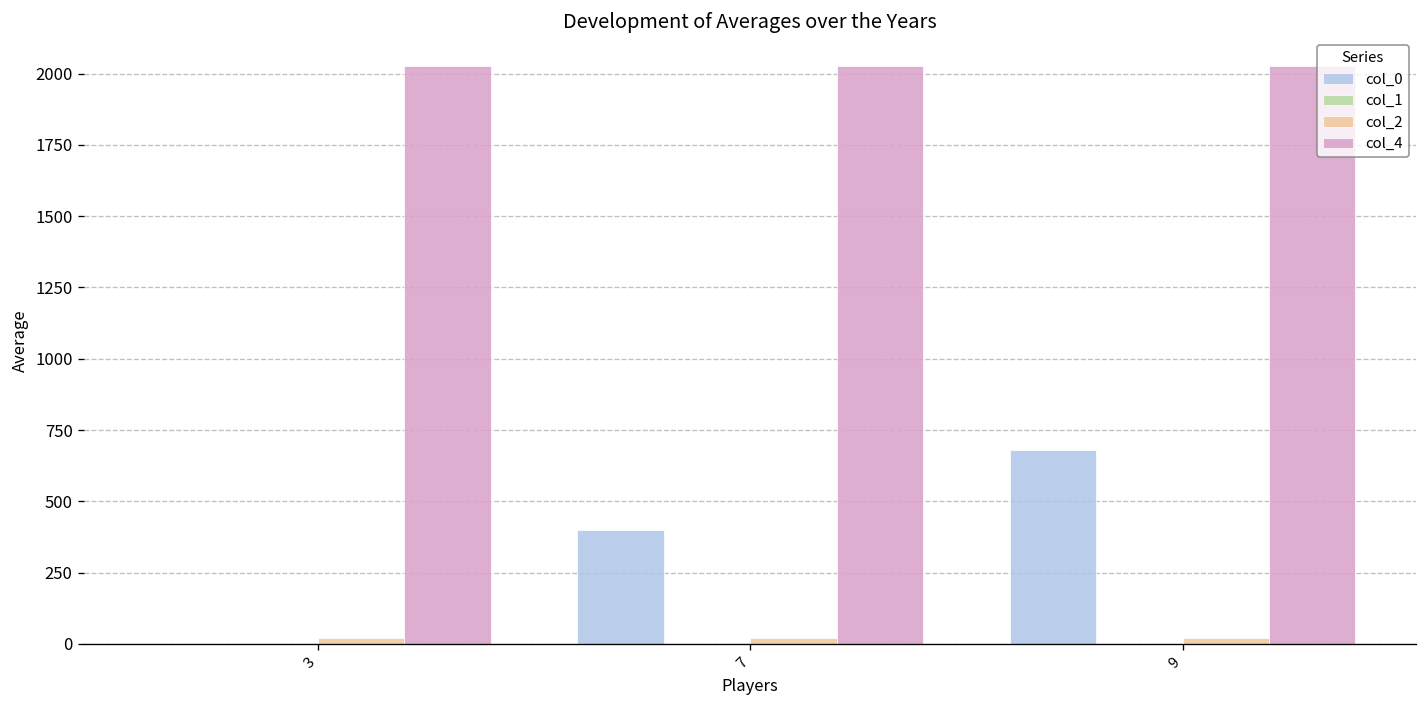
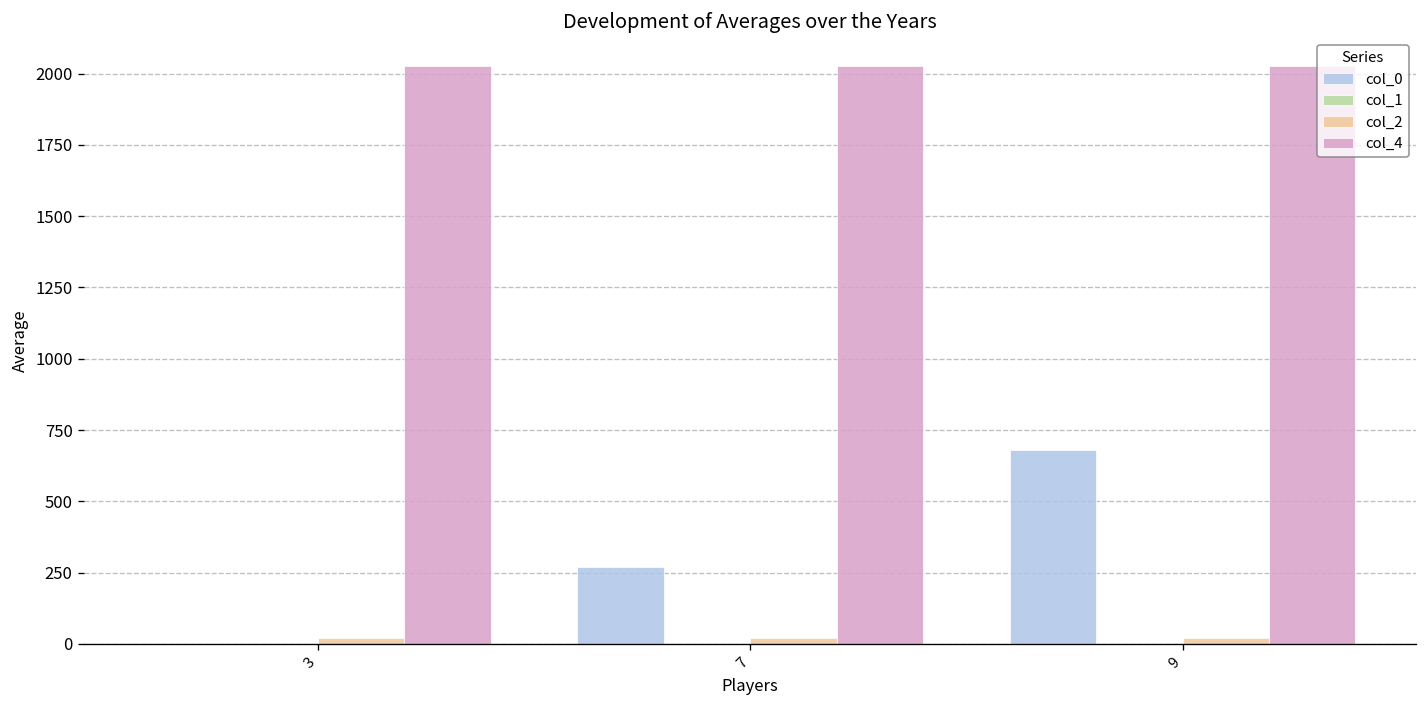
  {
    "col_0": {
      "3": 0,
-     "7": 400,
+     "7": 270,
      "9": 680
    },
    "col_1": {
      "3": 0,
      "7": 0,
      "9": 0
    },
    "col_2": {
      "3": 20,
      "7": 20,
      "9": 20
    },
    "col_4": {
      "3": 2030,
      "7": 2030,
      "9": 2030
    }
  }
